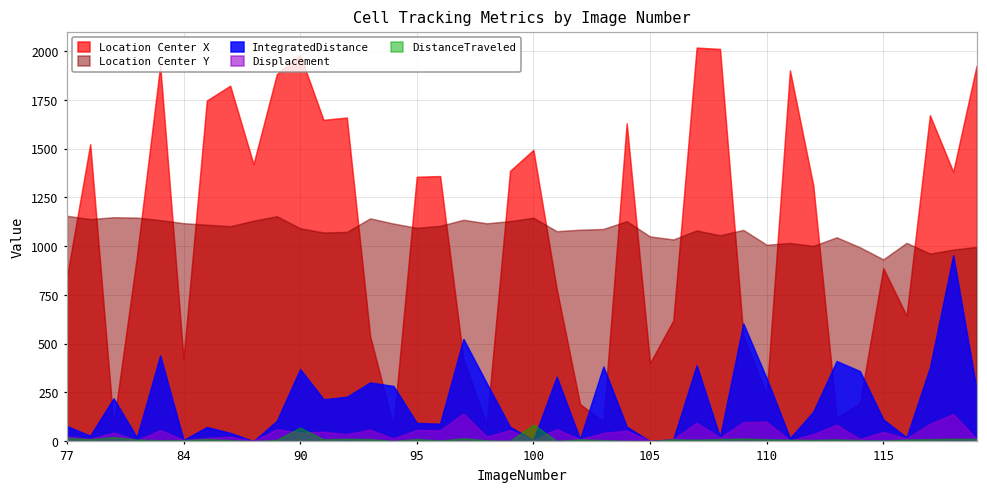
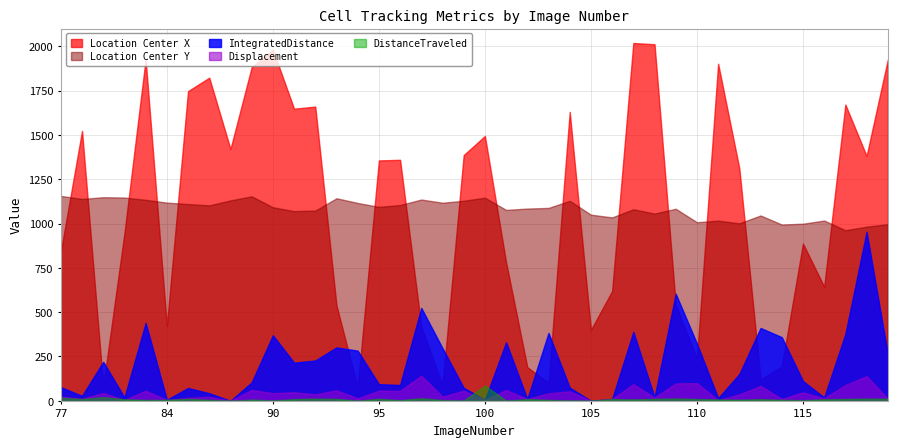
  {
    "Location Center X": {
      "77": 840,
      "84": 420,
      "95": 1360,
      "100": 1490,
      "105": 400,
      "110": 240,
      "115": 890
    },
    "Location Center Y": {
      "77": 1160,
      "84": 1120,
      "90": 1090,
      "95": 1090,
      "100": 1150,
      "105": 1050,
      "110": 1010,
-     "115": 930
+     "115": 1000
    },
    "IntegratedDistance": {
      "77": 80,
      "90": 370,
      "95": 90,
      "110": 320,
      "115": 110
    },
    "Displacement": {
      "90": 40,
      "95": 60,
      "110": 100,
      "115": 50
    },
    "DistanceTraveled": {
-     "90": 70,
+     "90": 0,
      "100": 90
    }
  }
